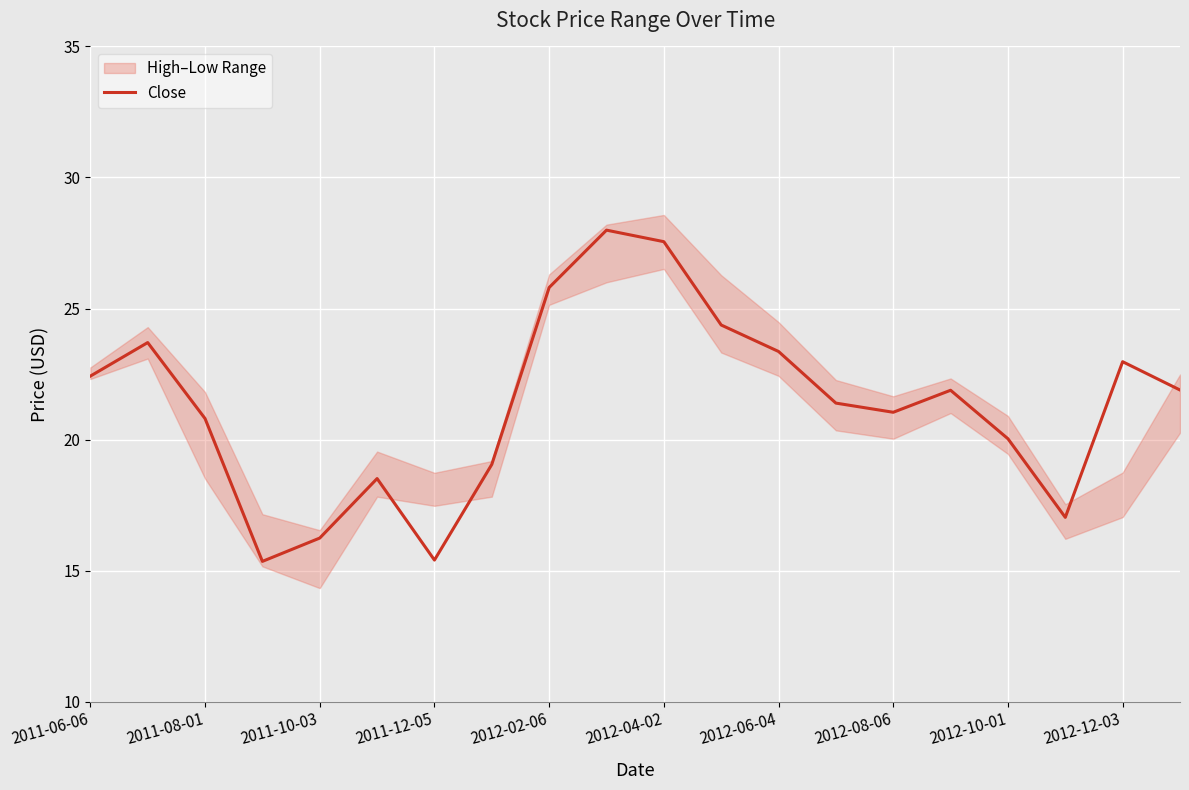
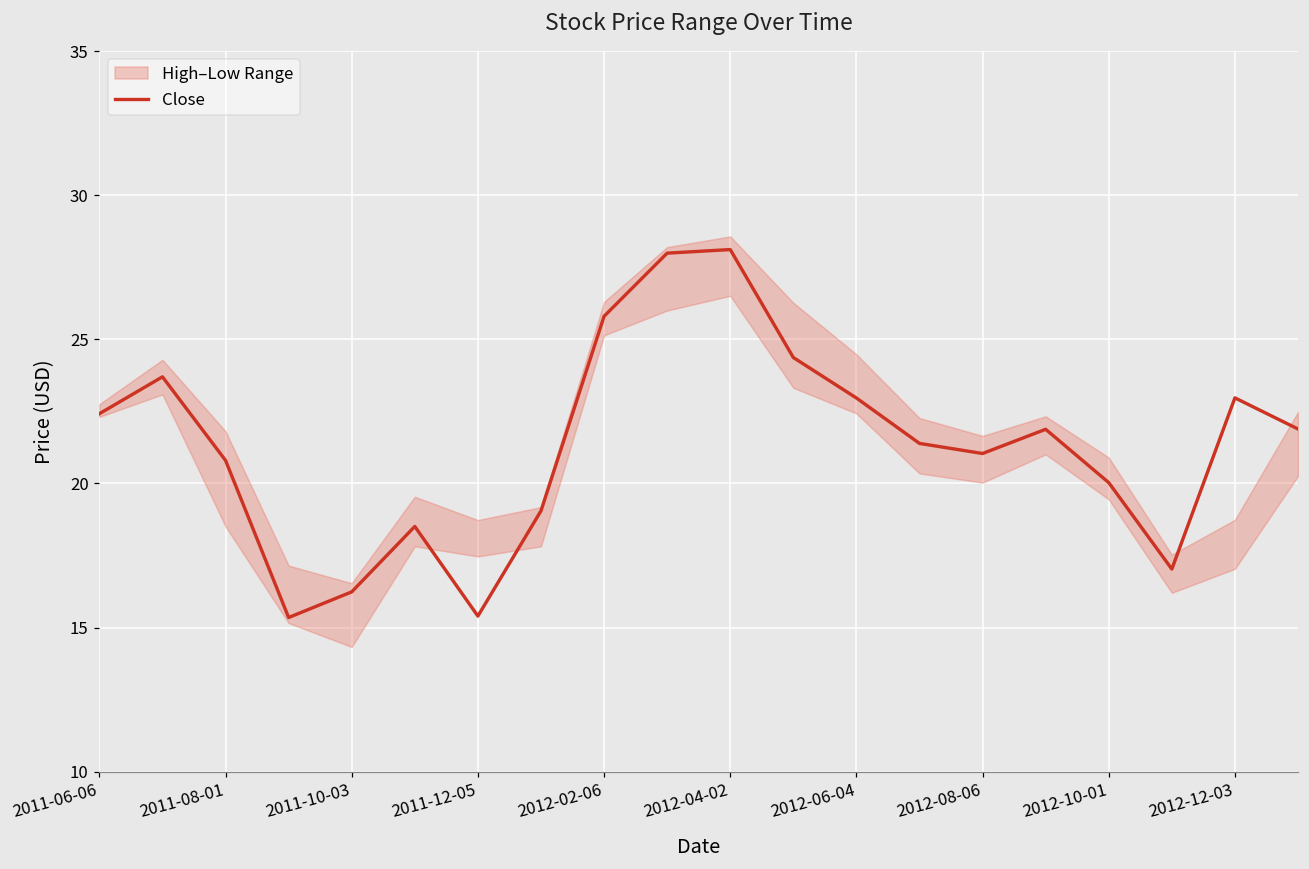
  {
    "Close": {
      "2011-06-06": 22.4,
      "2011-08-01": 20.8,
      "2011-10-03": 16.2,
      "2011-12-05": 15.4,
      "2012-02-06": 25.8,
-     "2012-04-02": 27.5,
-     "2012-06-04": 23.4,
+     "2012-04-02": 28.1,
+     "2012-06-04": 23.0,
      "2012-08-06": 21.0,
      "2012-10-01": 20.0,
      "2012-12-03": 23.0
    }
  }
